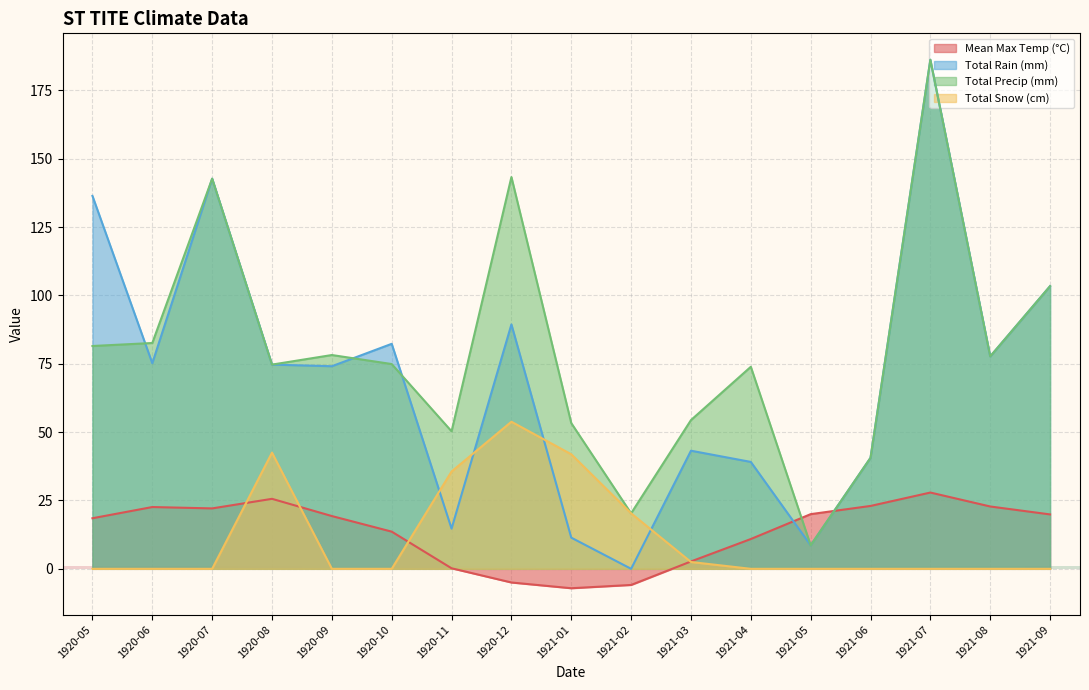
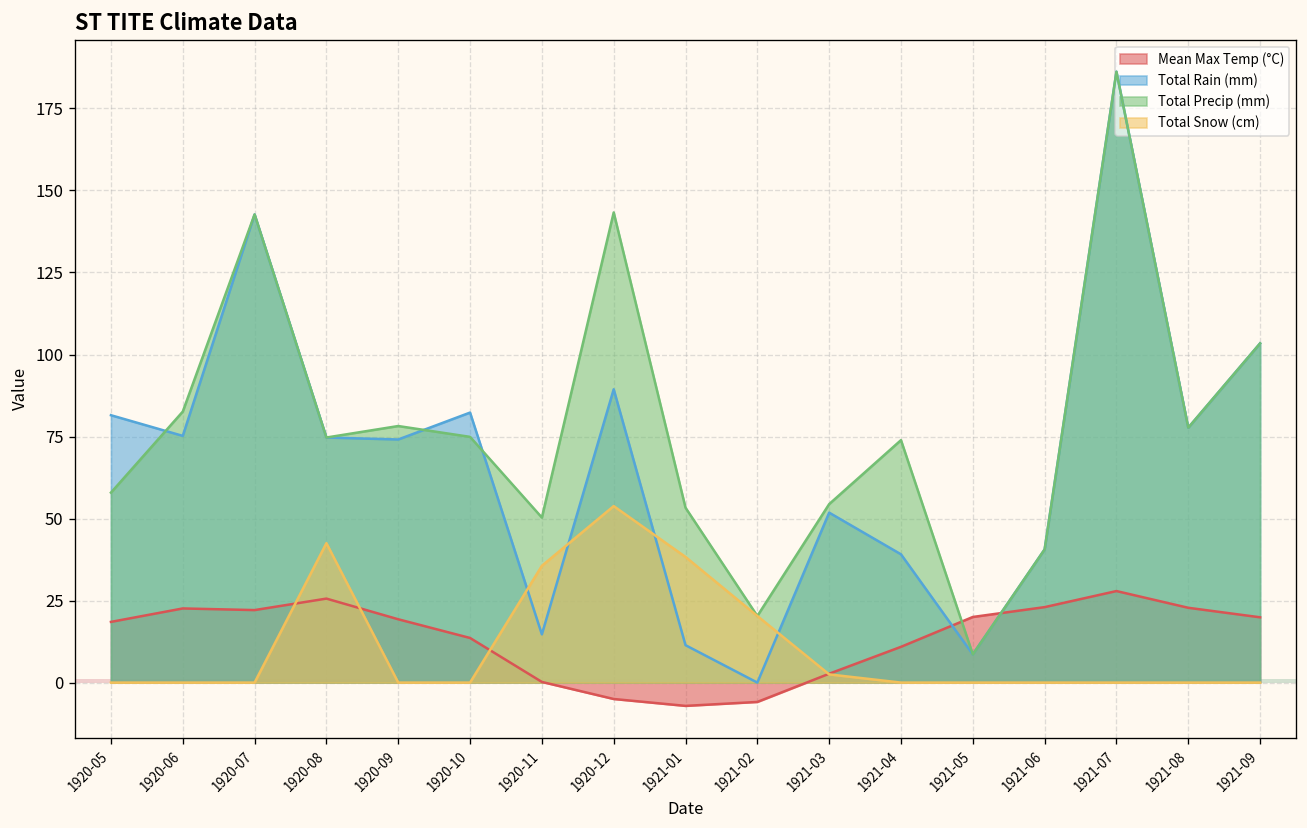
  {
    "Total Rain (mm)": {
-     "1920-05": 136,
+     "1920-05": 82,
      "1920-06": 75,
      "1920-09": 74,
      "1920-10": 82,
      "1920-11": 15,
      "1920-12": 89,
      "1921-01": 11,
-     "1921-03": 43,
+     "1921-03": 52,
      "1921-04": 39
    },
    "Total Precip (mm)": {
-     "1920-05": 82,
+     "1920-05": 58,
      "1920-06": 83,
      "1920-09": 78,
      "1920-10": 75,
      "1920-11": 50,
      "1920-12": 143,
      "1921-01": 53,
      "1921-03": 54,
      "1921-04": 74
    },
    "Total Snow (cm)": {
      "1920-05": 0,
      "1920-06": 0,
      "1920-07": 0,
      "1920-08": 43,
      "1920-09": 0,
      "1920-10": 0,
      "1920-11": 36,
      "1920-12": 54,
-     "1921-01": 42,
+     "1921-01": 38,
      "1921-04": 0,
      "1921-05": 0,
      "1921-06": 0,
      "1921-07": 0,
      "1921-08": 0,
      "1921-09": 0
    }
  }
